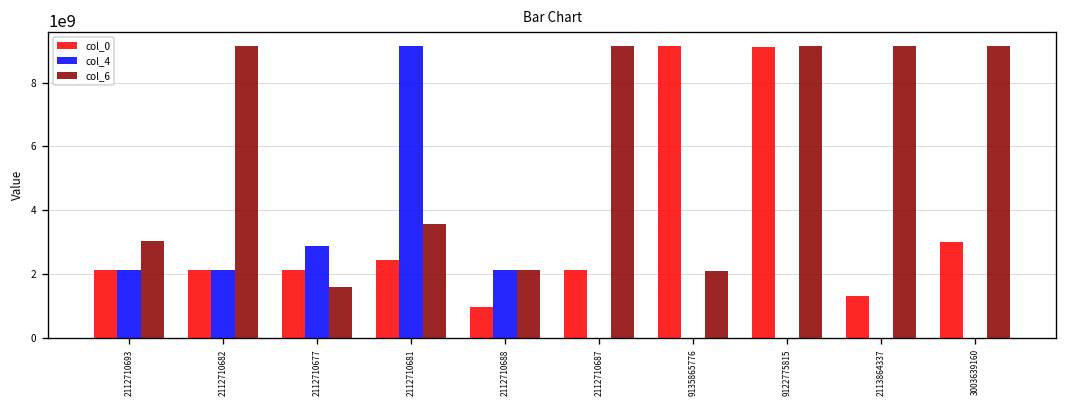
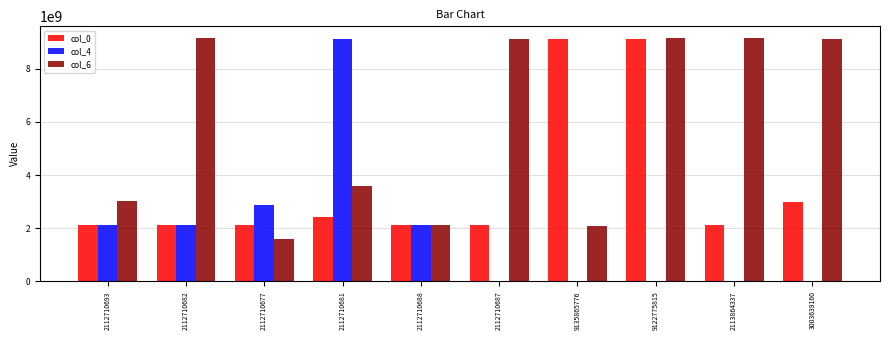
  {
    "col_0": {
      "2112710693": 2100000000,
      "2112710682": 2100000000,
      "2112710677": 2100000000,
      "2112710681": 2400000000,
-     "2112710688": 900000000,
+     "2112710688": 2100000000,
      "2112710687": 2100000000,
      "9135865776": 9100000000,
      "9122775815": 9100000000,
-     "2113864337": 1300000000,
+     "2113864337": 2100000000,
      "3003639160": 3000000000
    },
    "col_4": {
      "2112710693": 2100000000,
      "2112710682": 2100000000,
      "2112710677": 2900000000,
      "2112710681": 9100000000,
      "2112710688": 2100000000,
      "2112710687": 0,
      "9135865776": 0,
      "9122775815": 0,
      "2113864337": 0,
      "3003639160": 0
    },
    "col_6": {
      "2112710693": 3000000000,
      "2112710682": 9100000000,
      "2112710677": 1600000000,
      "2112710681": 3600000000,
      "2112710688": 2100000000,
      "2112710687": 9100000000,
      "9135865776": 2100000000,
      "9122775815": 9100000000,
      "2113864337": 9100000000,
      "3003639160": 9100000000
    }
  }
